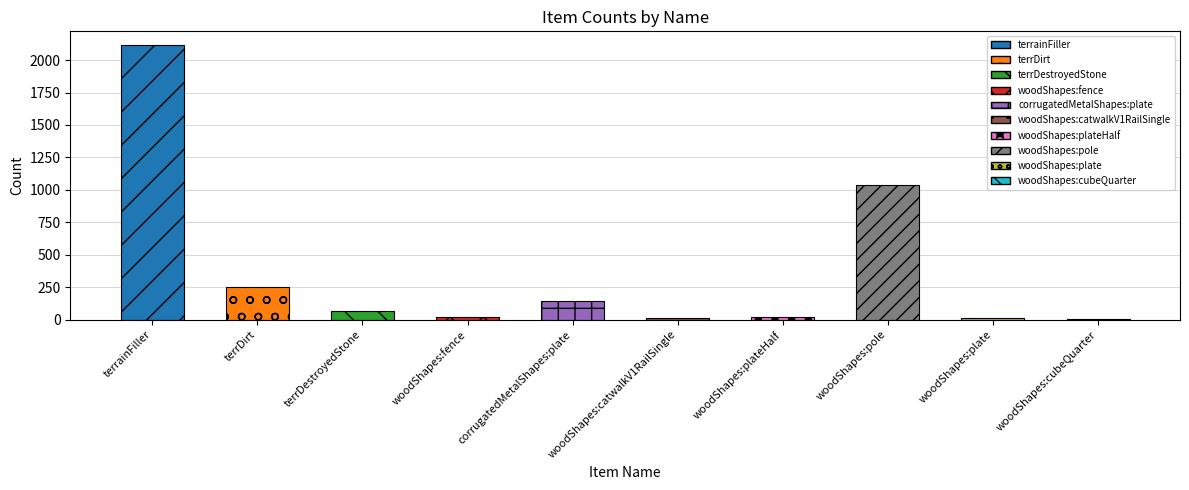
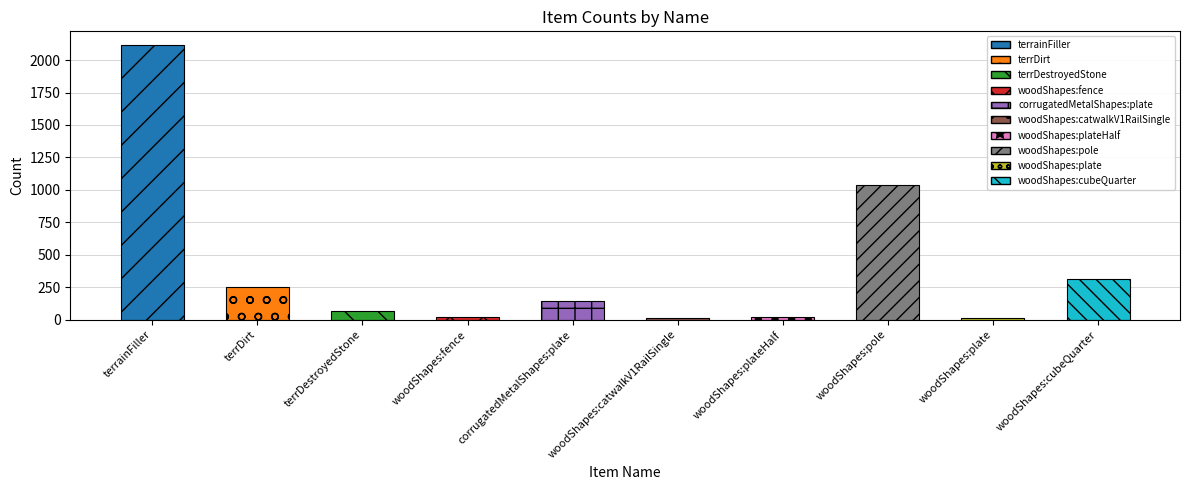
  {
    "terrainFiller": 2120,
    "terrDirt": 260,
    "terrDestroyedStone": 60,
    "corrugatedMetalShapes:plate": 140,
    "woodShapes:pole": 1040,
-   "woodShapes:cubeQuarter": 10
+   "woodShapes:cubeQuarter": 320
  }
